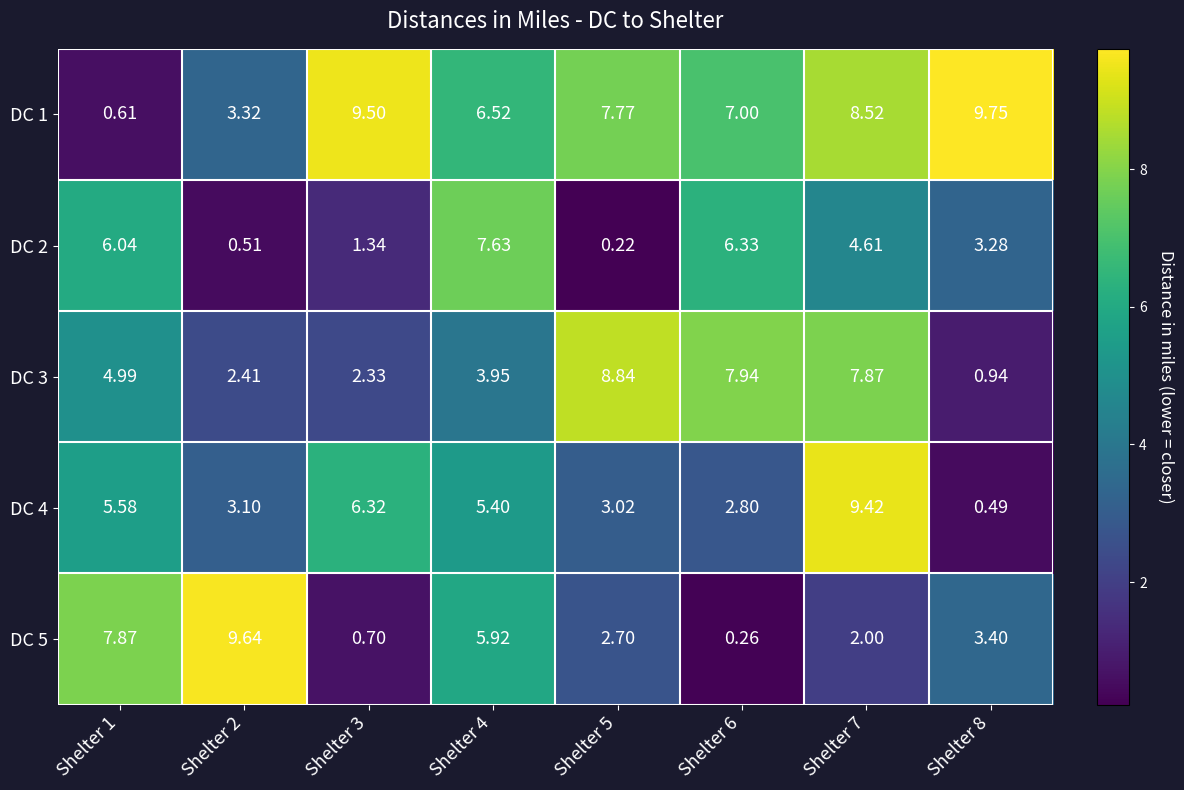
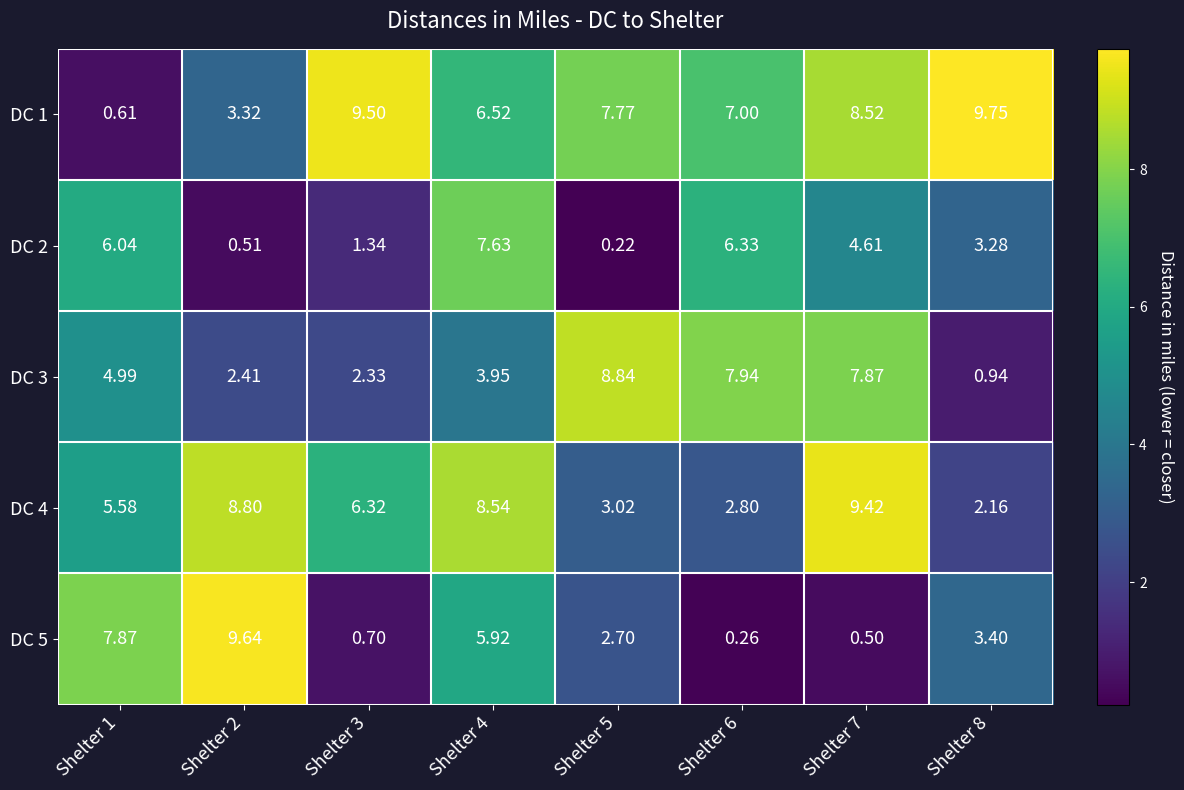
  {
    "DC 1": {
      "Shelter 1": 0.61,
      "Shelter 2": 3.32,
      "Shelter 3": 9.50,
      "Shelter 4": 6.52,
      "Shelter 5": 7.77,
      "Shelter 6": 7.00,
      "Shelter 7": 8.52,
      "Shelter 8": 9.75
    },
    "DC 2": {
      "Shelter 1": 6.04,
      "Shelter 2": 0.51,
      "Shelter 3": 1.34,
      "Shelter 4": 7.63,
      "Shelter 5": 0.22,
      "Shelter 6": 6.33,
      "Shelter 7": 4.61,
      "Shelter 8": 3.28
    },
    "DC 3": {
      "Shelter 1": 4.99,
      "Shelter 2": 2.41,
      "Shelter 3": 2.33,
      "Shelter 4": 3.95,
      "Shelter 5": 8.84,
      "Shelter 6": 7.94,
      "Shelter 7": 7.87,
      "Shelter 8": 0.94
    },
    "DC 4": {
      "Shelter 1": 5.58,
-     "Shelter 2": 3.10,
+     "Shelter 2": 8.80,
      "Shelter 3": 6.32,
-     "Shelter 4": 5.40,
+     "Shelter 4": 8.54,
      "Shelter 5": 3.02,
      "Shelter 6": 2.80,
      "Shelter 7": 9.42,
-     "Shelter 8": 0.49
+     "Shelter 8": 2.16
    },
    "DC 5": {
      "Shelter 1": 7.87,
      "Shelter 2": 9.64,
      "Shelter 3": 0.70,
      "Shelter 4": 5.92,
      "Shelter 5": 2.70,
      "Shelter 6": 0.26,
-     "Shelter 7": 2.00,
+     "Shelter 7": 0.50,
      "Shelter 8": 3.40
    }
  }
